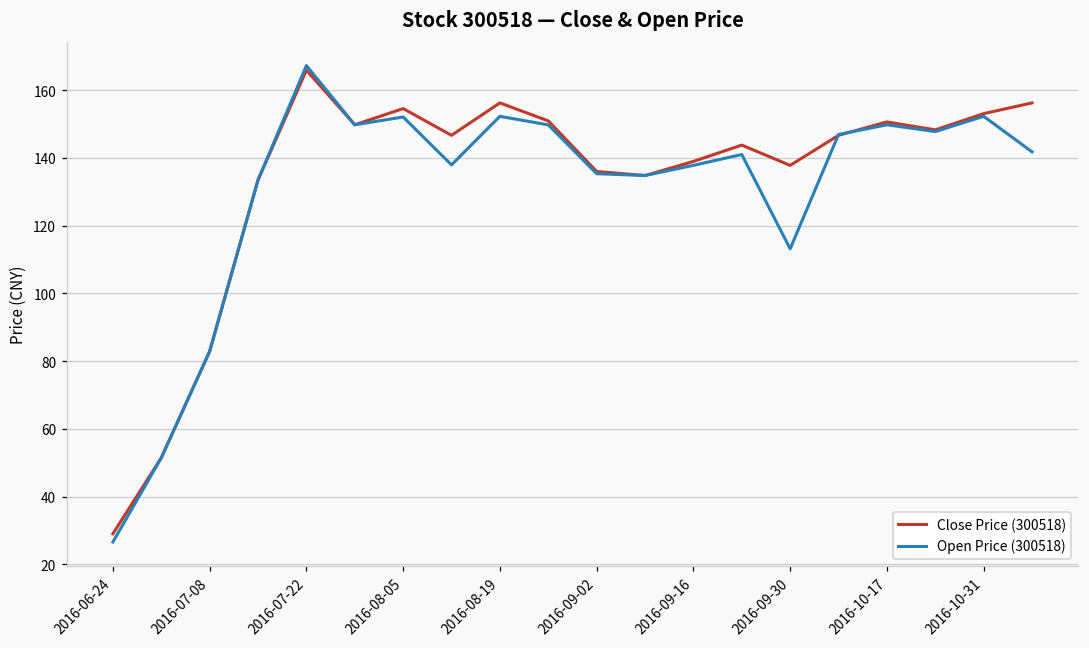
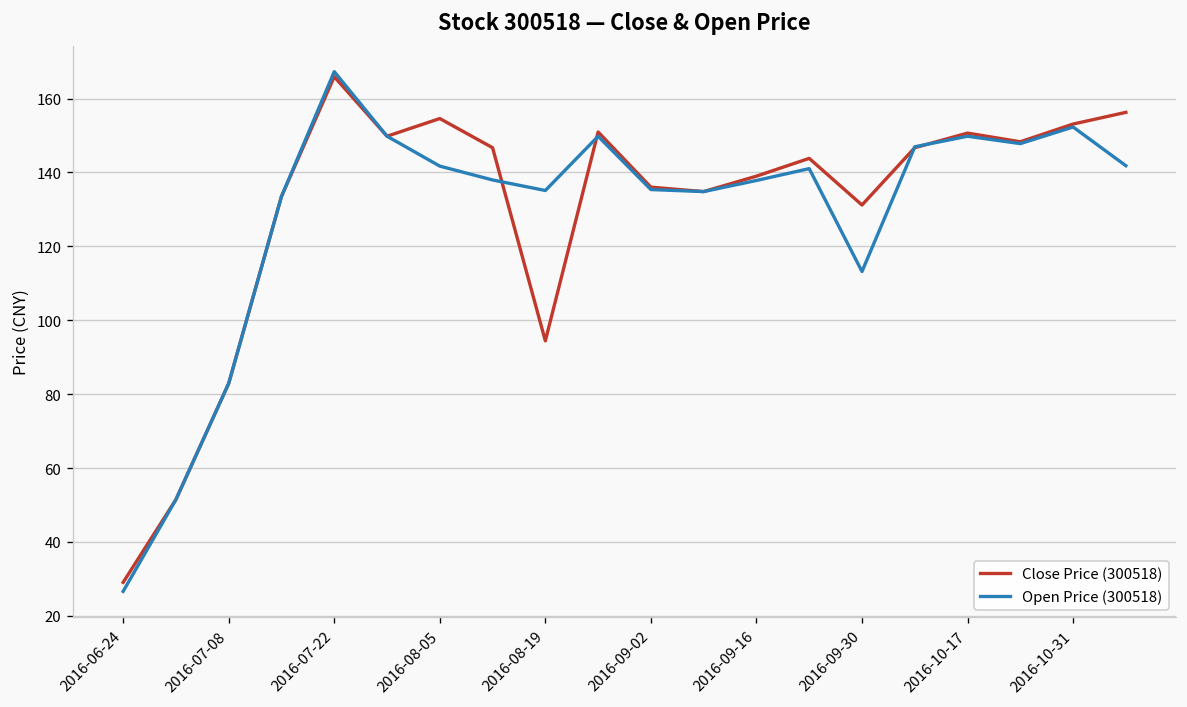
  {
    "Close Price (300518)": {
      "2016-06-24": 29,
      "2016-07-22": 166,
      "2016-08-05": 155,
-     "2016-08-19": 156,
+     "2016-08-19": 94,
      "2016-09-16": 139,
-     "2016-09-30": 138,
+     "2016-09-30": 131,
      "2016-10-17": 151
    },
    "Open Price (300518)": {
      "2016-06-24": 27,
      "2016-07-22": 167,
-     "2016-08-05": 152,
-     "2016-08-19": 152,
+     "2016-08-05": 142,
+     "2016-08-19": 135,
      "2016-09-16": 138,
      "2016-09-30": 113,
      "2016-10-17": 150
    }
  }
